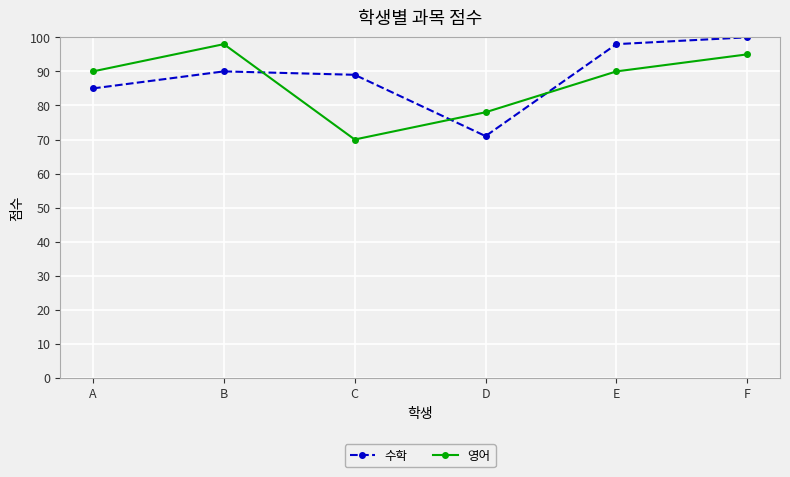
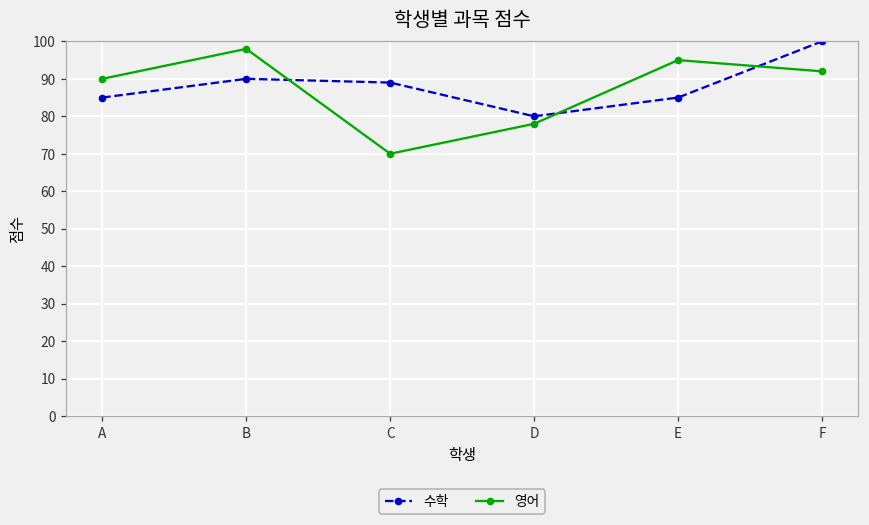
  {
    "수학": {
      "A": 85,
      "B": 90,
      "C": 89,
-     "D": 71,
-     "E": 98,
+     "D": 80,
+     "E": 85,
      "F": 100
    },
    "영어": {
      "A": 90,
      "B": 98,
      "C": 70,
      "D": 78,
-     "E": 90,
-     "F": 95
+     "E": 95,
+     "F": 92
    }
  }
